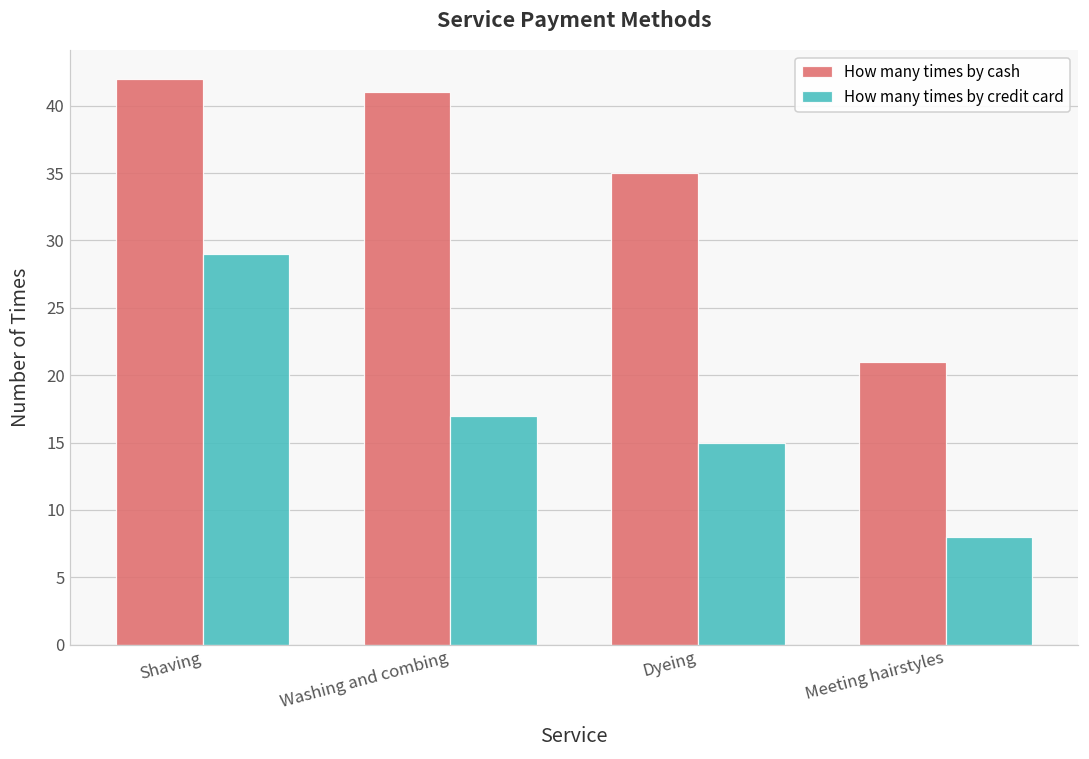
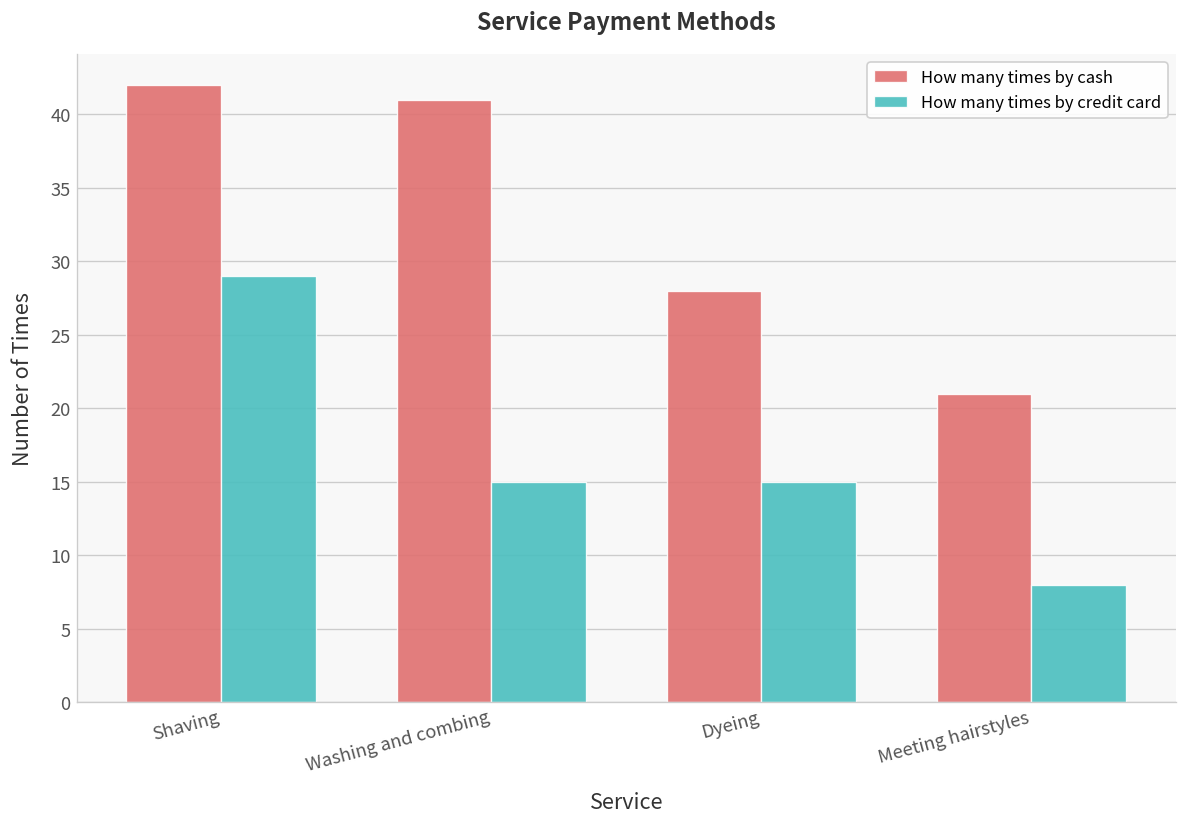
  {
    "How many times by cash": {
      "Shaving": 42,
      "Washing and combing": 41,
-     "Dyeing": 35,
+     "Dyeing": 28,
      "Meeting hairstyles": 21
    },
    "How many times by credit card": {
      "Shaving": 29,
-     "Washing and combing": 17,
+     "Washing and combing": 15,
      "Dyeing": 15,
      "Meeting hairstyles": 8
    }
  }
